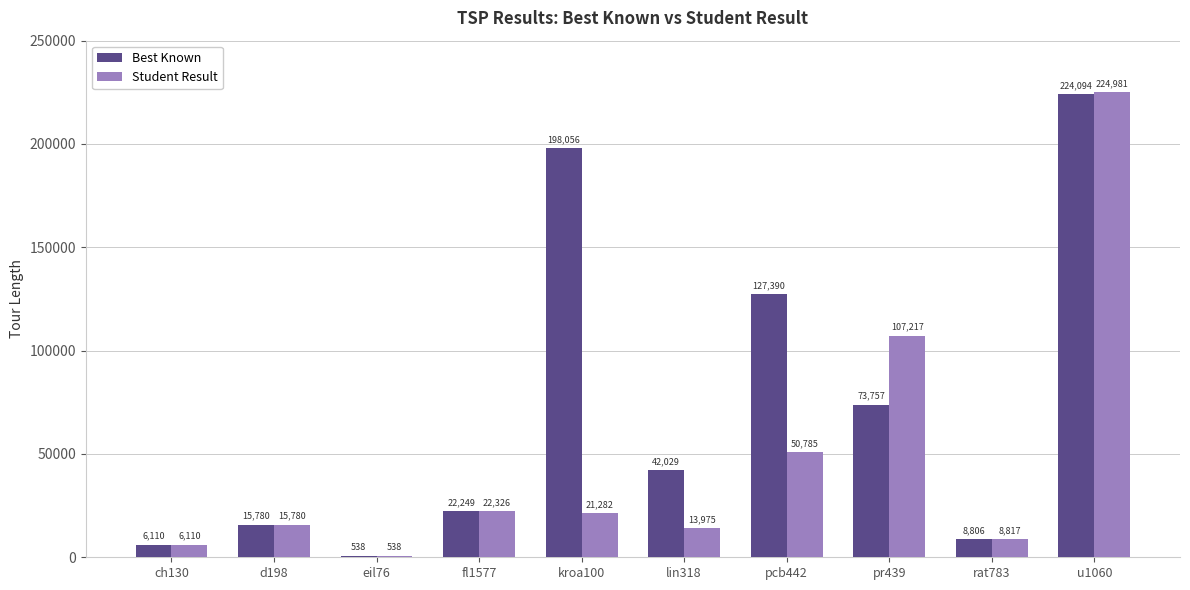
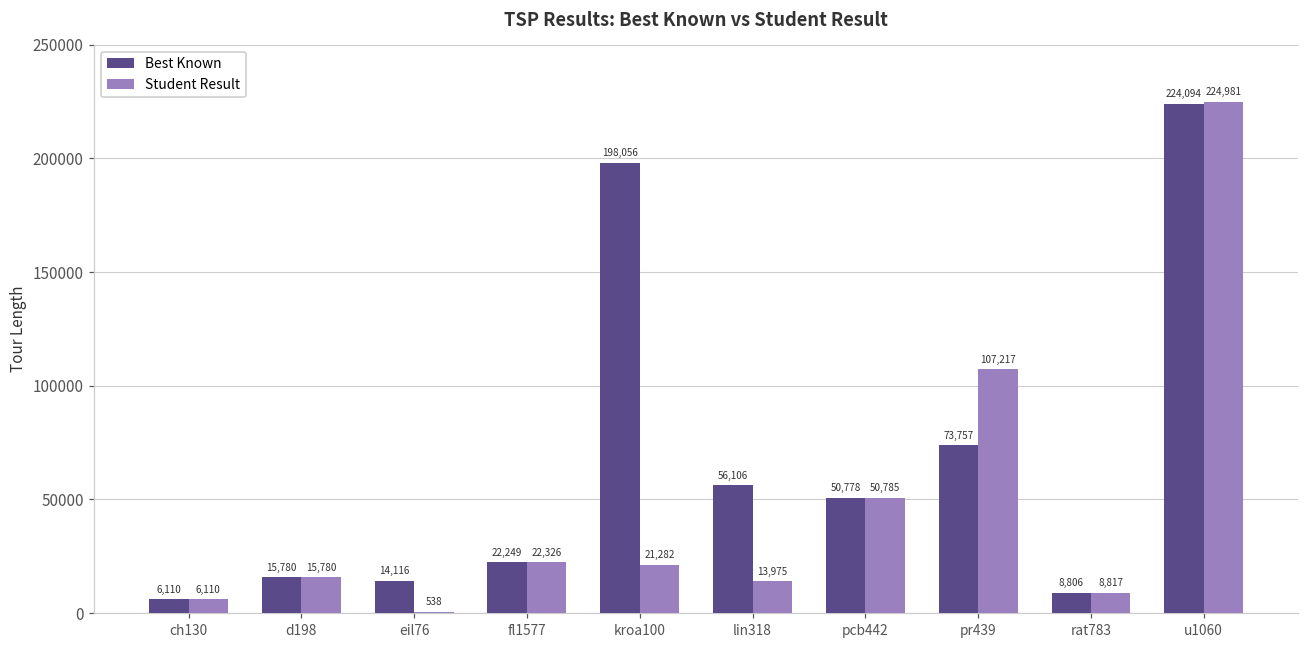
  {
    "Best Known": {
      "ch130": "6,110",
      "d198": "15,780",
-     "eil76": "538",
+     "eil76": "14,116",
      "fl1577": "22,249",
      "kroa100": "198,056",
-     "lin318": "42,029",
-     "pcb442": "127,390",
+     "lin318": "56,106",
+     "pcb442": "50,778",
      "pr439": "73,757",
      "rat783": "8,806",
      "u1060": "224,094"
    },
    "Student Result": {
      "ch130": "6,110",
      "d198": "15,780",
      "eil76": "538",
      "fl1577": "22,326",
      "kroa100": "21,282",
      "lin318": "13,975",
      "pcb442": "50,785",
      "pr439": "107,217",
      "rat783": "8,817",
      "u1060": "224,981"
    }
  }
